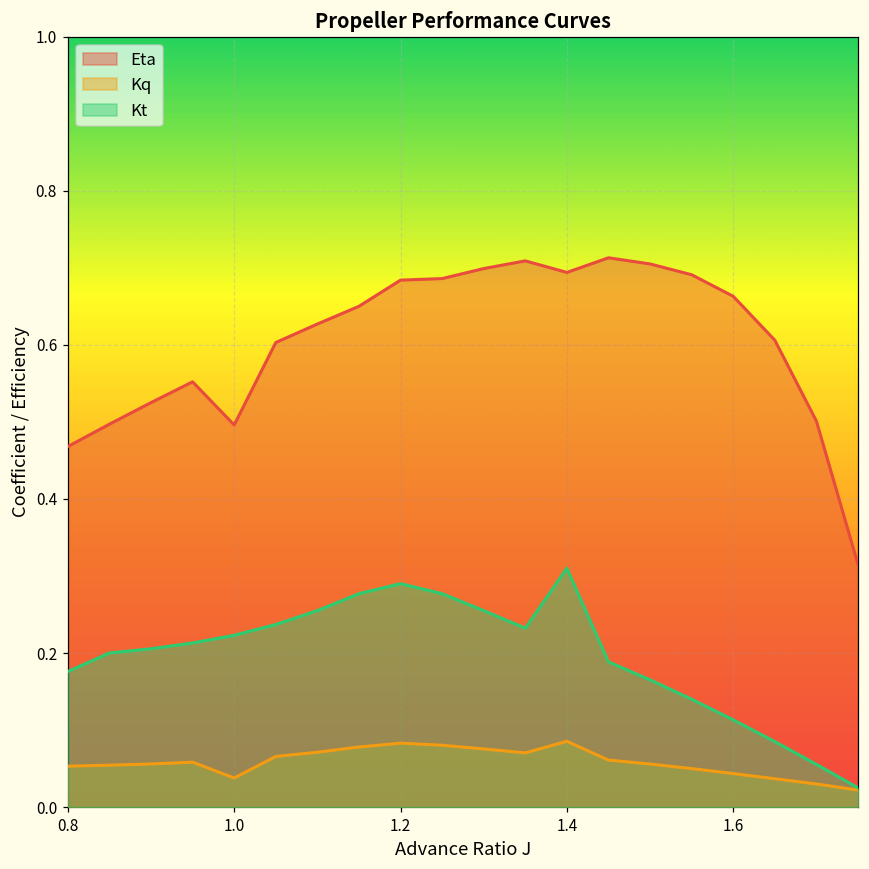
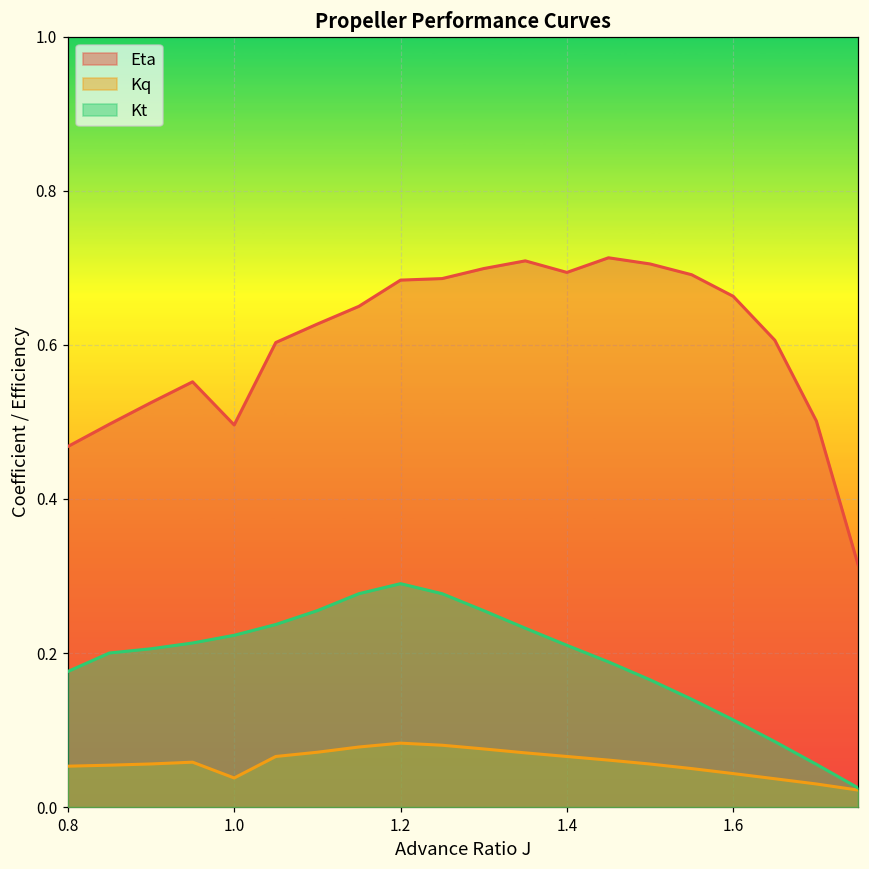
  {
    "Eta": {
      "0.8": 0.47,
      "1.0": 0.50,
      "1.2": 0.68,
      "1.4": 0.69,
      "1.6": 0.66
    },
    "Kq": {
      "0.8": 0.05,
      "1.0": 0.04,
      "1.2": 0.08,
-     "1.4": 0.09,
+     "1.4": 0.07,
      "1.6": 0.04
    },
    "Kt": {
      "0.8": 0.18,
      "1.0": 0.22,
      "1.2": 0.29,
-     "1.4": 0.31,
+     "1.4": 0.21,
      "1.6": 0.11
    }
  }
